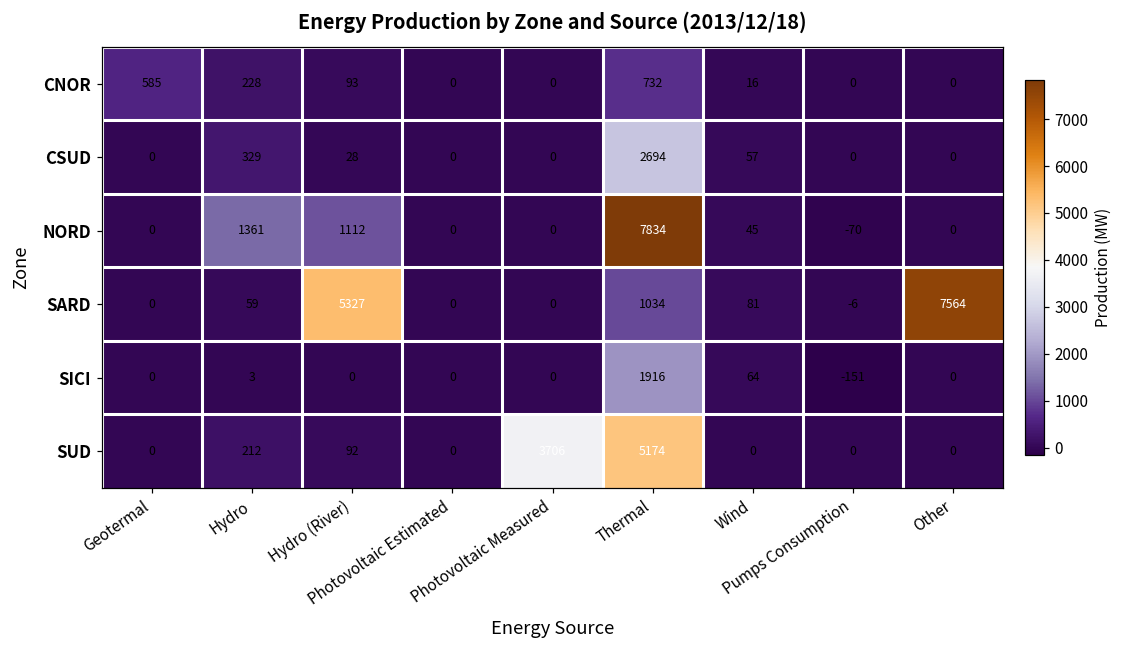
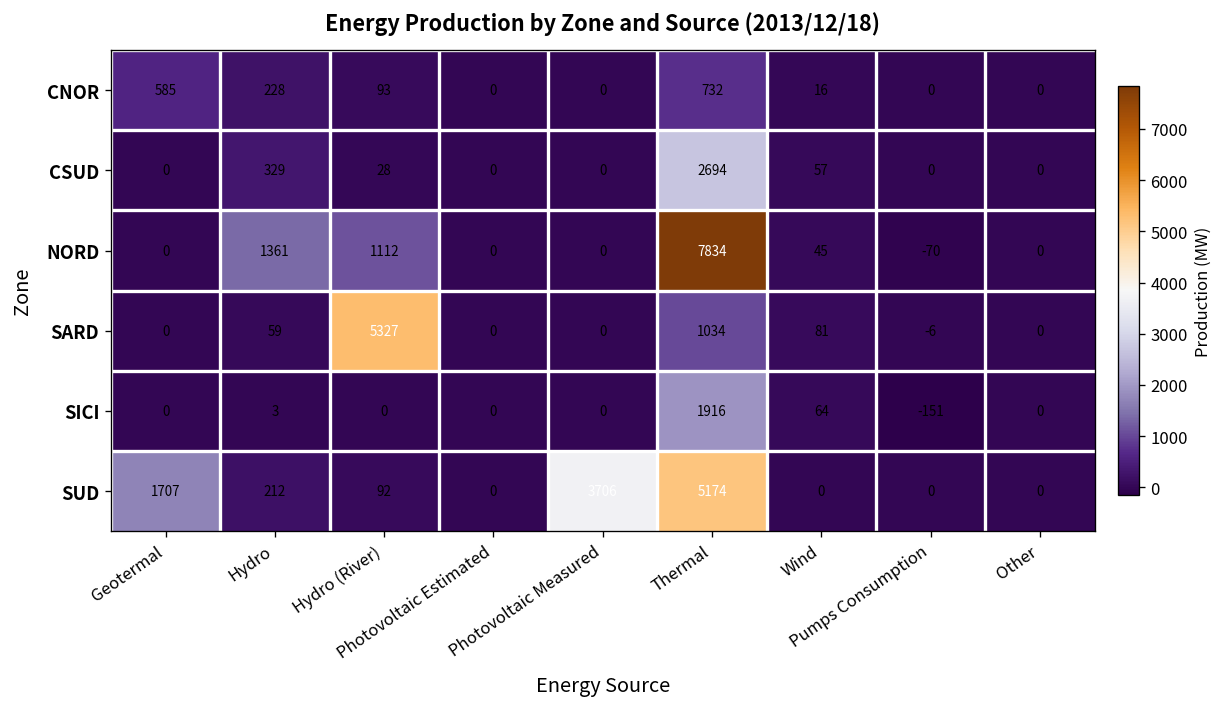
  {
    "CNOR": {
      "Geotermal": 585,
      "Hydro": 228,
      "Hydro (River)": 93,
      "Photovoltaic Estimated": 0,
      "Photovoltaic Measured": 0,
      "Thermal": 732,
      "Wind": 16,
      "Pumps Consumption": 0,
      "Other": 0
    },
    "CSUD": {
      "Geotermal": 0,
      "Hydro": 329,
      "Hydro (River)": 28,
      "Photovoltaic Estimated": 0,
      "Photovoltaic Measured": 0,
      "Thermal": 2694,
      "Wind": 57,
      "Pumps Consumption": 0,
      "Other": 0
    },
    "NORD": {
      "Geotermal": 0,
      "Hydro": 1361,
      "Hydro (River)": 1112,
      "Photovoltaic Estimated": 0,
      "Photovoltaic Measured": 0,
      "Thermal": 7834,
      "Wind": 45,
      "Pumps Consumption": -70,
      "Other": 0
    },
    "SARD": {
      "Geotermal": 0,
      "Hydro": 59,
      "Hydro (River)": 5327,
      "Photovoltaic Estimated": 0,
      "Photovoltaic Measured": 0,
      "Thermal": 1034,
      "Wind": 81,
      "Pumps Consumption": -6,
-     "Other": 7564
+     "Other": 0
    },
    "SICI": {
      "Geotermal": 0,
      "Hydro": 3,
      "Hydro (River)": 0,
      "Photovoltaic Estimated": 0,
      "Photovoltaic Measured": 0,
      "Thermal": 1916,
      "Wind": 64,
      "Pumps Consumption": -151,
      "Other": 0
    },
    "SUD": {
-     "Geotermal": 0,
+     "Geotermal": 1707,
      "Hydro": 212,
      "Hydro (River)": 92,
      "Photovoltaic Estimated": 0,
      "Thermal": 5174,
      "Wind": 0,
      "Pumps Consumption": 0,
      "Other": 0
    }
  }
